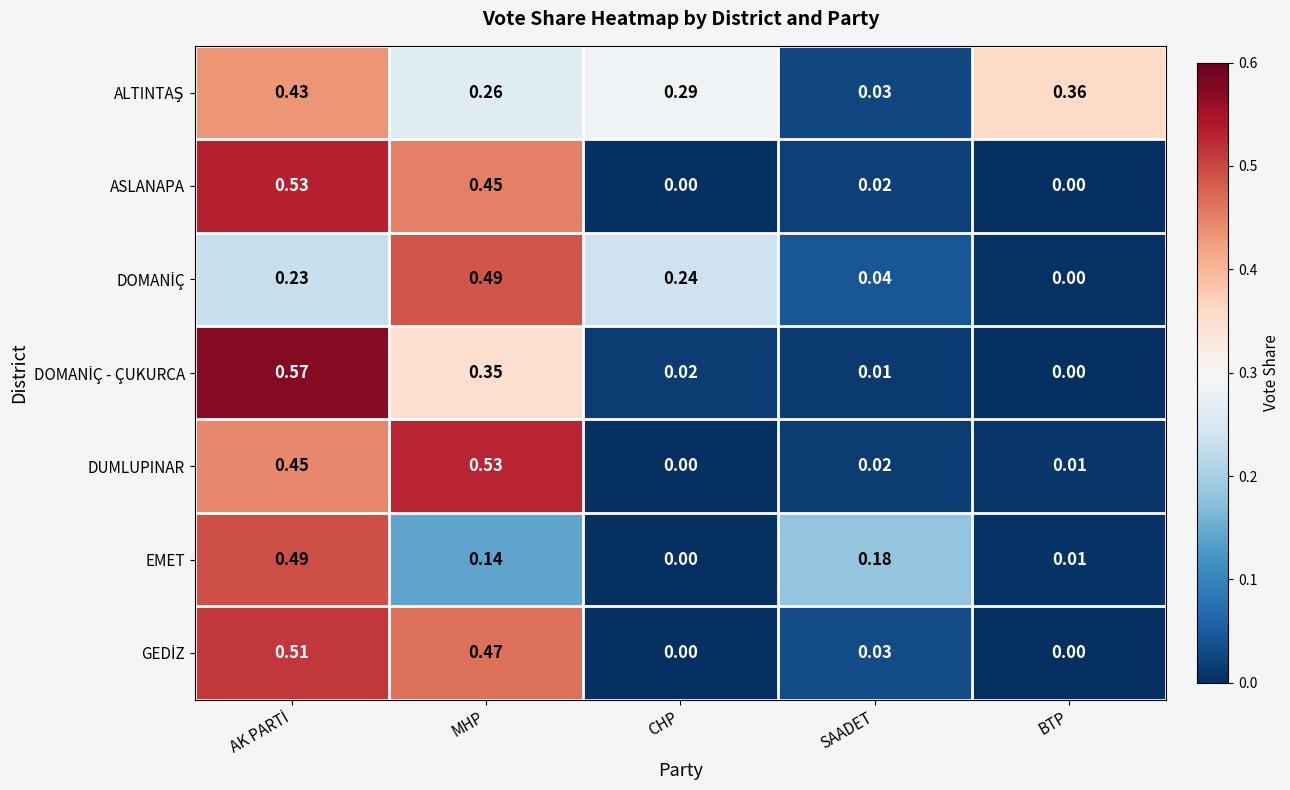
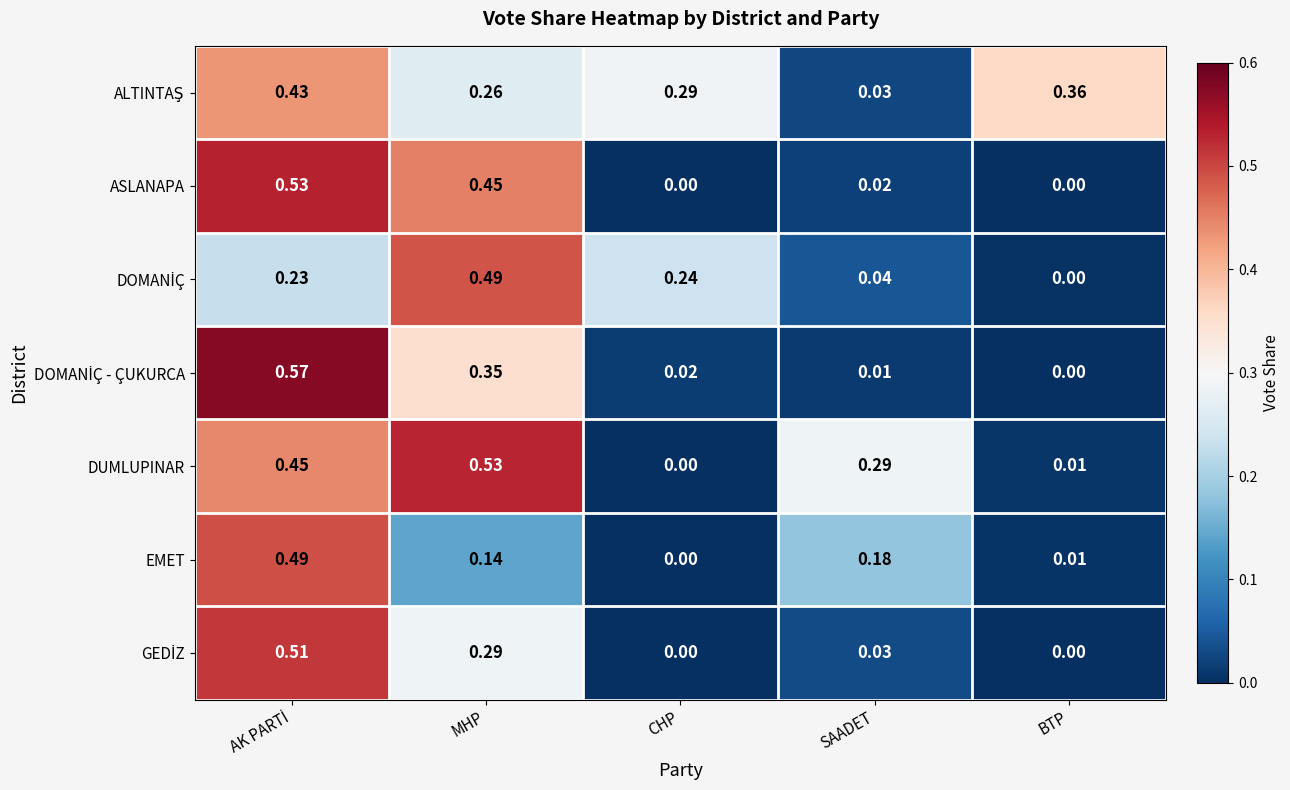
  {
    "ALTINTAŞ": {
      "AK PARTİ": 0.43,
      "MHP": 0.26,
      "CHP": 0.29,
      "SAADET": 0.03,
      "BTP": 0.36
    },
    "ASLANAPA": {
      "AK PARTİ": 0.53,
      "MHP": 0.45,
      "CHP": 0.00,
      "SAADET": 0.02,
      "BTP": 0.00
    },
    "DOMANİÇ": {
      "AK PARTİ": 0.23,
      "MHP": 0.49,
      "CHP": 0.24,
      "SAADET": 0.04,
      "BTP": 0.00
    },
    "DOMANİÇ - ÇUKURCA": {
      "AK PARTİ": 0.57,
      "MHP": 0.35,
      "CHP": 0.02,
      "SAADET": 0.01,
      "BTP": 0.00
    },
    "DUMLUPINAR": {
      "AK PARTİ": 0.45,
      "MHP": 0.53,
      "CHP": 0.00,
-     "SAADET": 0.02,
+     "SAADET": 0.29,
      "BTP": 0.01
    },
    "EMET": {
      "AK PARTİ": 0.49,
      "MHP": 0.14,
      "CHP": 0.00,
      "SAADET": 0.18,
      "BTP": 0.01
    },
    "GEDİZ": {
      "AK PARTİ": 0.51,
-     "MHP": 0.47,
+     "MHP": 0.29,
      "CHP": 0.00,
      "SAADET": 0.03,
      "BTP": 0.00
    }
  }
